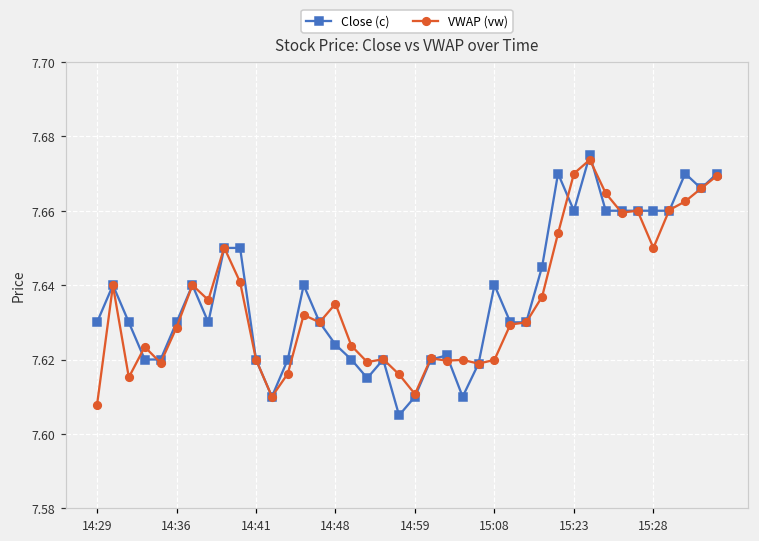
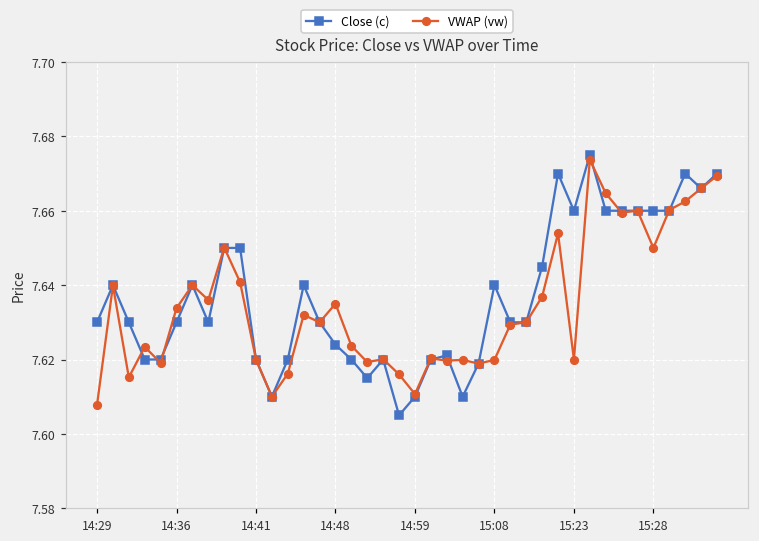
  {
    "Close (c)": {
      "14:29": 7.630,
      "14:36": 7.630,
      "14:48": 7.624,
      "15:08": 7.640,
      "15:23": 7.660,
      "15:28": 7.660
    },
    "VWAP (vw)": {
      "14:29": 7.608,
-     "14:36": 7.629,
+     "14:36": 7.634,
      "14:48": 7.635,
      "15:08": 7.620,
-     "15:23": 7.67,
+     "15:23": 7.62,
      "15:28": 7.650
    }
  }
